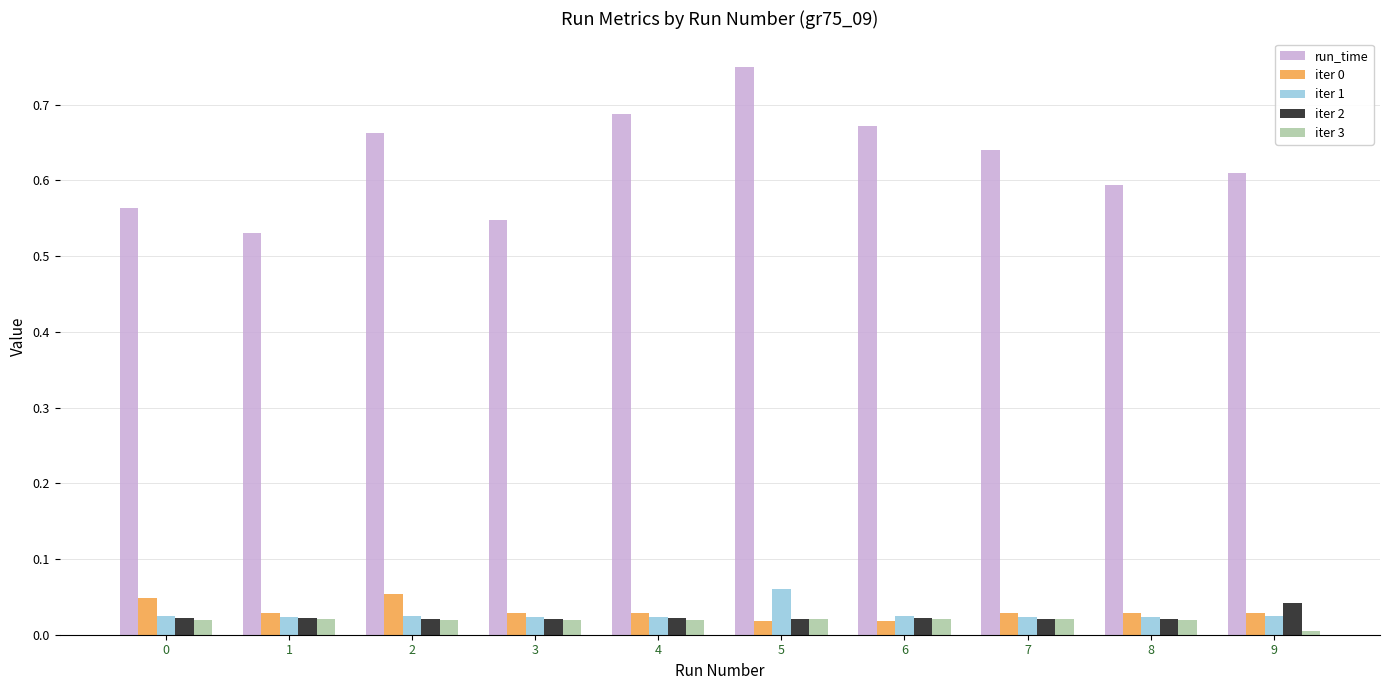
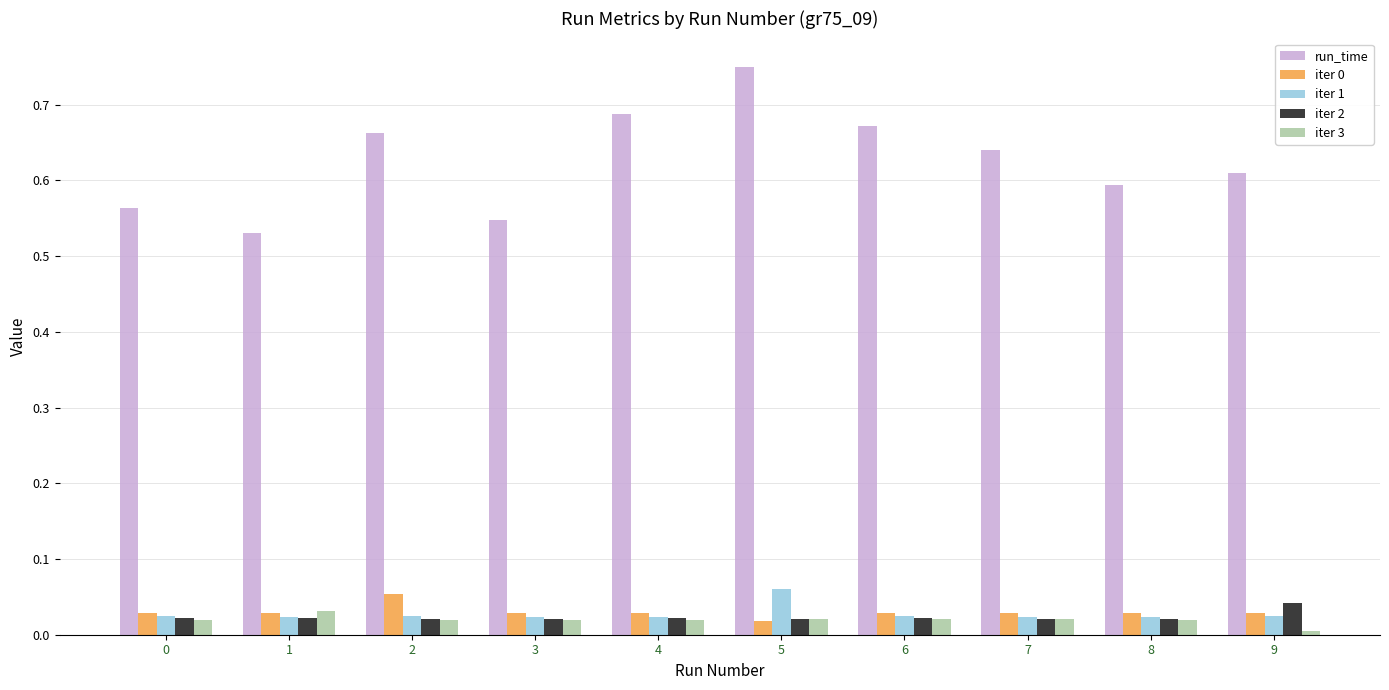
  {
    "run_time": {
      "0": 0.56,
      "1": 0.53,
      "2": 0.66,
      "3": 0.55,
      "4": 0.69,
      "5": 0.75,
      "6": 0.67,
      "7": 0.64,
      "8": 0.59,
      "9": 0.61
    },
    "iter 0": {
-     "0": 0.05,
+     "0": 0.03,
      "1": 0.03,
      "2": 0.05,
      "3": 0.03,
      "4": 0.03,
      "5": 0.02,
-     "6": 0.02,
+     "6": 0.03,
      "7": 0.03,
      "8": 0.03,
      "9": 0.03
    },
    "iter 1": {
      "0": 0.02,
      "1": 0.02,
      "2": 0.02,
      "3": 0.02,
      "4": 0.02,
      "5": 0.06,
      "6": 0.02,
      "7": 0.02,
      "8": 0.02,
      "9": 0.02
    },
    "iter 2": {
      "0": 0.02,
      "1": 0.02,
      "2": 0.02,
      "3": 0.02,
      "4": 0.02,
      "5": 0.02,
      "6": 0.02,
      "7": 0.02,
      "8": 0.02,
      "9": 0.04
    },
    "iter 3": {
      "0": 0.02,
-     "1": 0.02,
+     "1": 0.03,
      "2": 0.02,
      "3": 0.02,
      "4": 0.02,
      "5": 0.02,
      "6": 0.02,
      "7": 0.02,
      "8": 0.02,
      "9": 0.01
    }
  }
